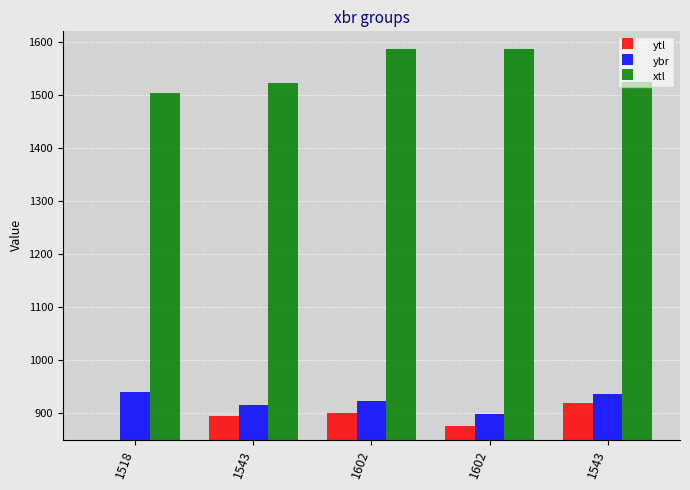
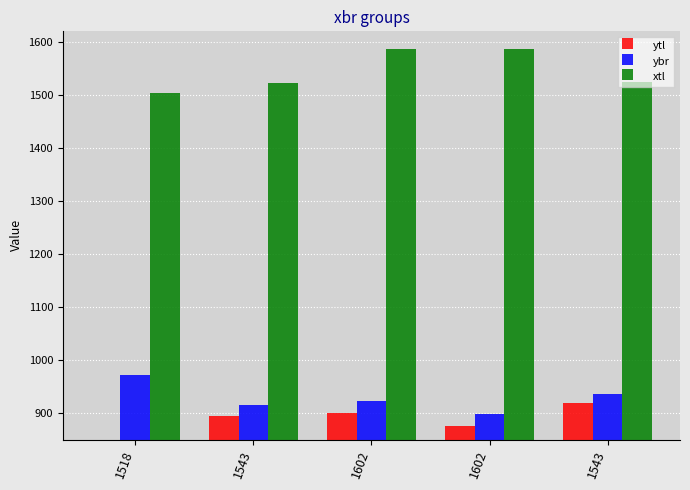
  {
    "ybr": {
-     "1518": 940
+     "1518": 970
    },
    "xtl": {
      "1518": 1500
    }
  }
